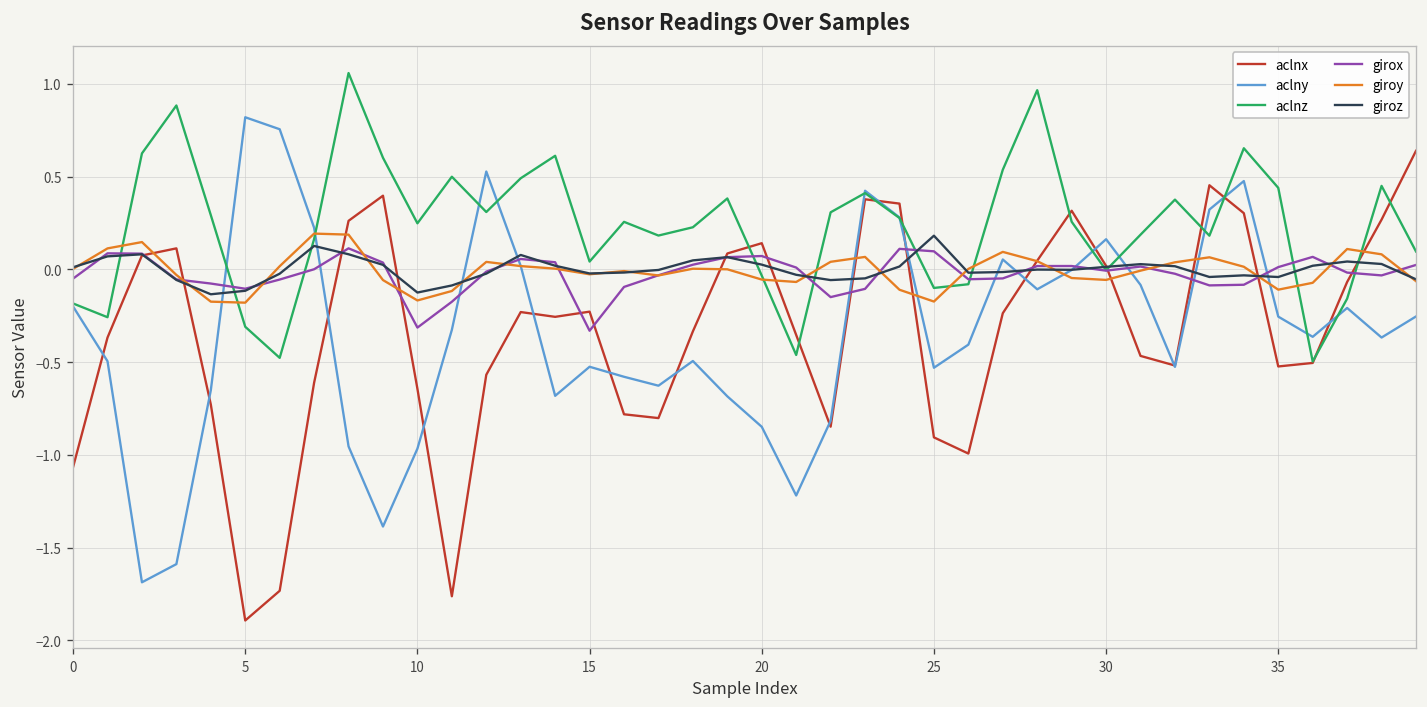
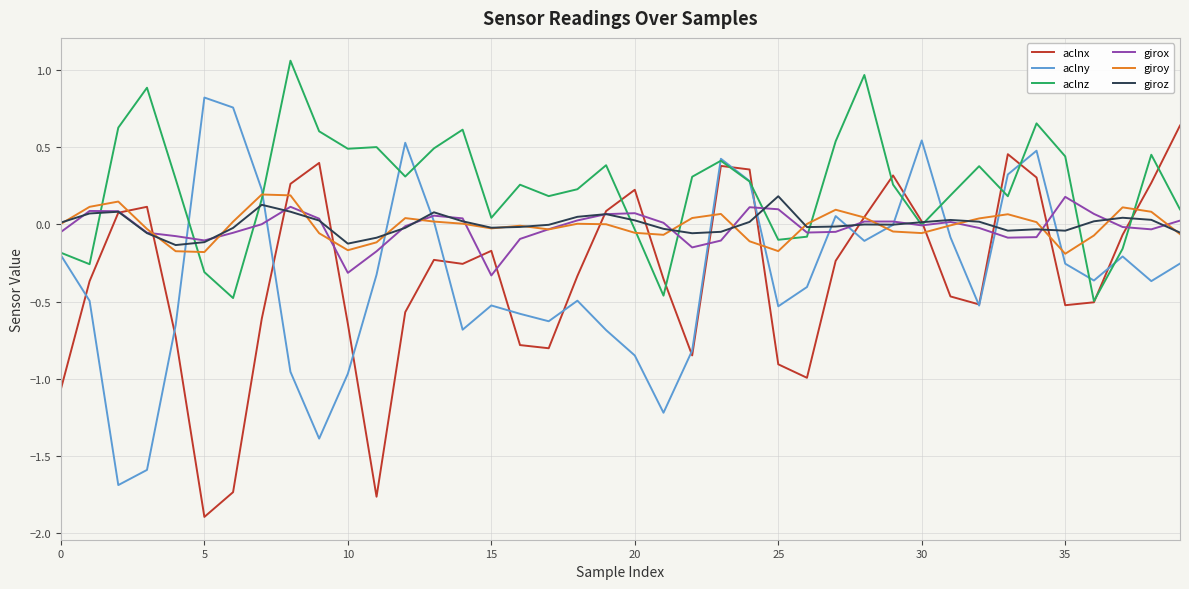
  {
    "aclnx": {
      "0": -1.07,
      "5": -1.89,
      "10": -0.64,
-     "15": -0.23,
-     "20": 0.14,
+     "15": -0.17,
+     "20": 0.22,
      "25": -0.91,
      "35": -0.52
    },
    "aclny": {
      "0": -0.20,
      "5": 0.82,
      "10": -0.97,
      "15": -0.53,
      "20": -0.85,
      "25": -0.53,
-     "30": 0.16,
+     "30": 0.54,
      "35": -0.25
    },
    "aclnz": {
      "0": -0.18,
      "5": -0.31,
-     "10": 0.25,
+     "10": 0.49,
      "15": 0.04,
      "20": -0.03,
      "25": -0.10,
      "35": 0.44
    },
    "girox": {
      "0": -0.05,
      "10": -0.31,
      "15": -0.33,
      "20": 0.07,
      "25": 0.10,
-     "35": 0.01
+     "35": 0.18
    },
    "giroy": {
      "5": -0.18,
      "10": -0.17,
      "20": -0.06,
      "25": -0.17,
      "30": -0.06,
-     "35": -0.11
+     "35": -0.19
    },
    "giroz": {
      "10": -0.13,
      "20": 0.03,
      "25": 0.18,
      "35": -0.04
    }
  }
